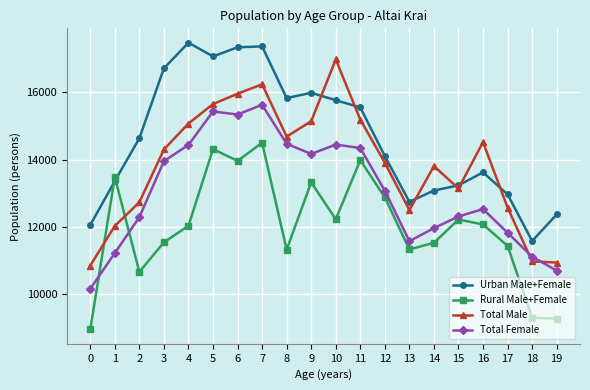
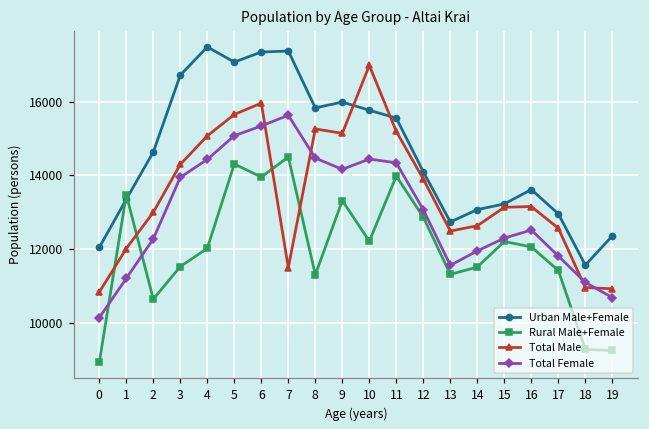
  {
    "Urban Male+Female": {
      "0": 12100,
      "1": 13400,
      "2": 14600,
      "3": 16700,
      "4": 17500,
      "5": 17100,
      "6": 17300,
      "7": 17400,
      "8": 15800,
      "9": 16000,
      "10": 15800,
      "11": 15600,
      "12": 14100,
      "13": 12700,
      "14": 13100,
      "15": 13200,
      "16": 13600,
      "17": 13000,
      "18": 11600,
      "19": 12400
    },
    "Rural Male+Female": {
      "0": 8900,
      "1": 13500,
      "2": 10700,
      "3": 11500,
      "4": 12000,
      "5": 14300,
      "6": 14000,
      "7": 14500,
      "8": 11300,
      "9": 13300,
      "10": 12200,
      "11": 14000,
      "12": 12900,
      "13": 11300,
      "14": 11500,
      "15": 12200,
      "16": 12100,
      "17": 11400
    },
    "Total Male": {
      "0": 10800,
      "1": 12000,
-     "2": 12700,
+     "2": 13000,
      "3": 14300,
      "4": 15100,
      "5": 15700,
      "6": 16000,
-     "7": 16200,
-     "8": 14700,
+     "7": 11500,
+     "8": 15300,
      "9": 15100,
      "10": 17000,
      "11": 15200,
      "12": 13900,
      "13": 12500,
-     "14": 13800,
+     "14": 12600,
      "15": 13100,
-     "16": 14500,
+     "16": 13200,
      "17": 12600,
      "18": 11000,
      "19": 10900
    },
    "Total Female": {
      "0": 10200,
      "1": 11200,
      "2": 12300,
      "3": 14000,
      "4": 14400,
-     "5": 15400,
+     "5": 15100,
      "6": 15300,
      "7": 15600,
      "8": 14500,
      "9": 14200,
      "10": 14400,
      "11": 14300,
      "12": 13100,
      "13": 11600,
      "14": 12000,
      "15": 12300,
      "16": 12500,
      "17": 11800,
      "18": 11100,
      "19": 10700
    }
  }
